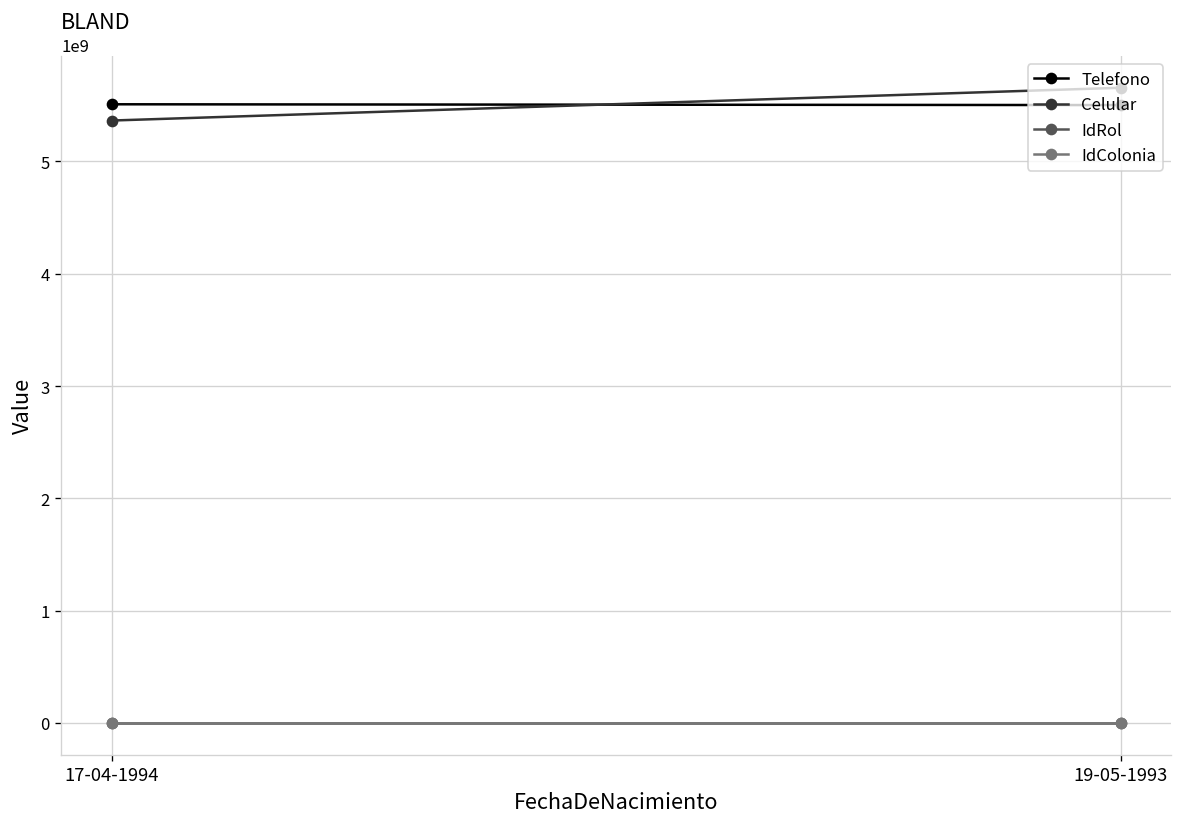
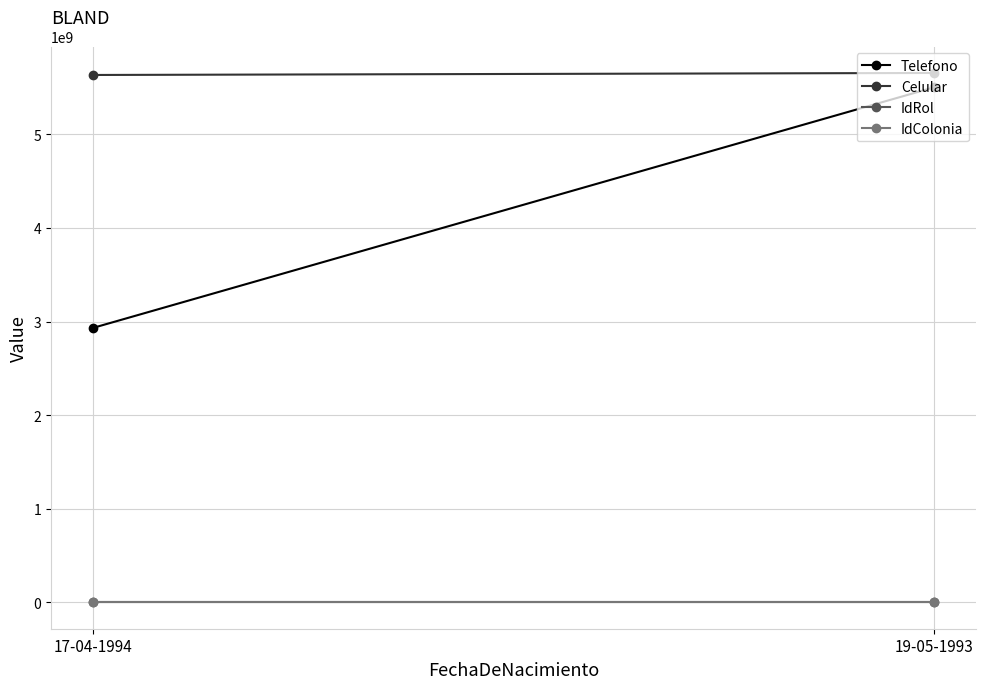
  {
    "Telefono": {
-     "17-04-1994": 5500000000
+     "17-04-1994": 2900000000
    },
    "Celular": {
-     "17-04-1994": 5400000000
+     "17-04-1994": 5600000000
    },
    "IdColonia": {
      "17-04-1994": 0,
      "19-05-1993": 0
    }
  }
